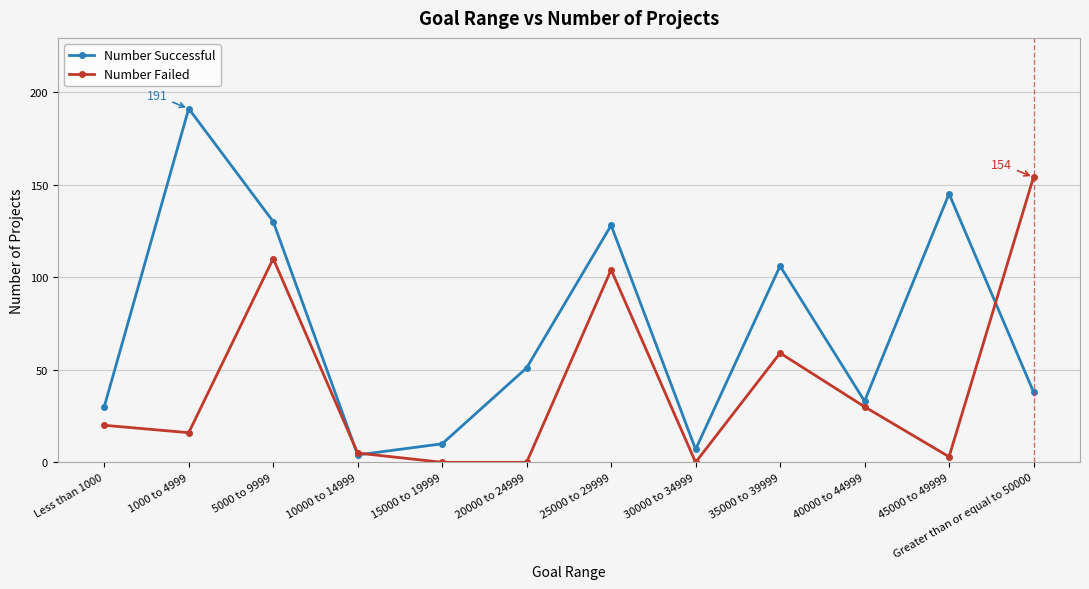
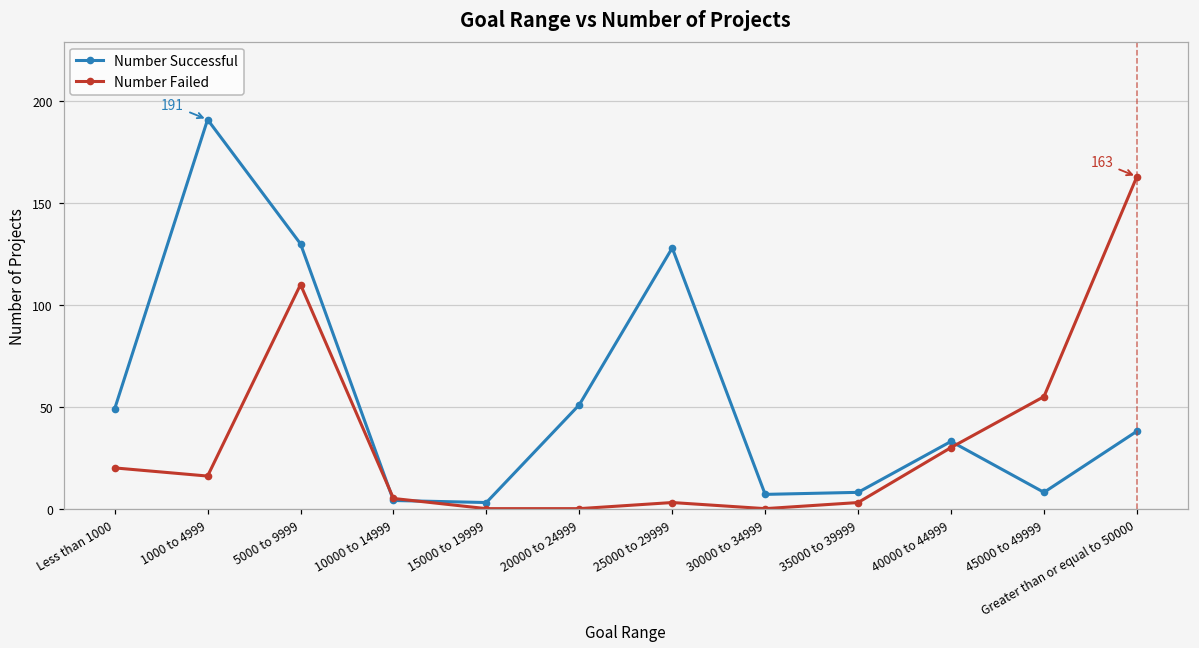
  {
    "Number Successful": {
-     "Less than 1000": 30,
+     "Less than 1000": 49,
      "5000 to 9999": 130,
-     "15000 to 19999": 10,
+     "15000 to 19999": 3,
      "20000 to 24999": 51,
      "25000 to 29999": 128,
      "30000 to 34999": 7,
-     "35000 to 39999": 106,
+     "35000 to 39999": 8,
      "40000 to 44999": 33,
-     "45000 to 49999": 145,
+     "45000 to 49999": 8,
      "Greater than or equal to 50000": 38
    },
    "Number Failed": {
-     "25000 to 29999": 104,
-     "35000 to 39999": 59,
-     "45000 to 49999": 3,
-     "Greater than or equal to 50000": 154
+     "25000 to 29999": 3,
+     "35000 to 39999": 3,
+     "45000 to 49999": 55,
+     "Greater than or equal to 50000": 163
    }
  }
